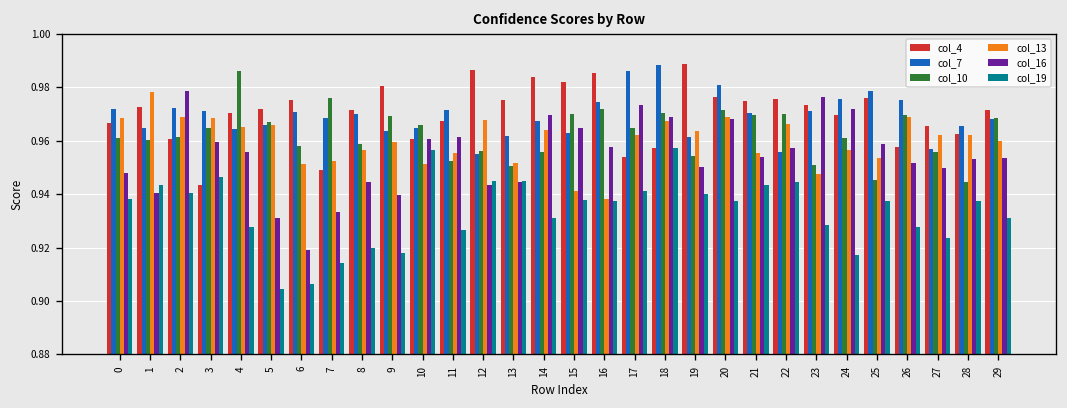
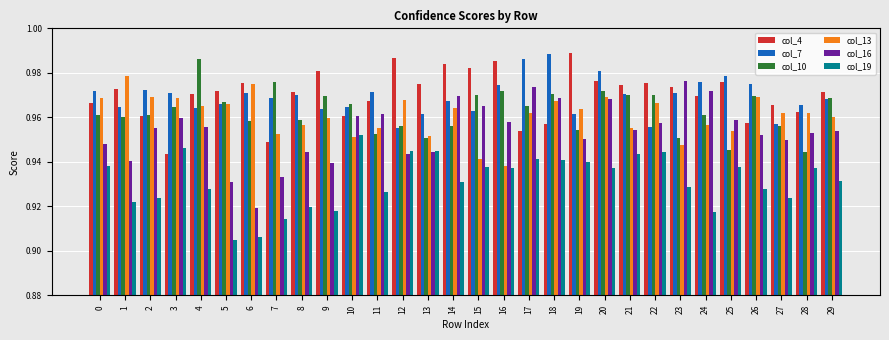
  {
    "col_4": {
      "0": 0.967,
      "1": 0.973,
      "2": 0.961,
      "3": 0.944,
      "4": 0.970,
      "5": 0.972,
      "6": 0.975,
      "7": 0.949,
      "8": 0.971,
      "9": 0.981,
      "10": 0.961,
      "11": 0.967,
      "12": 0.987,
      "13": 0.975,
      "14": 0.984,
      "15": 0.982,
      "16": 0.985,
      "17": 0.954,
      "18": 0.957,
      "19": 0.989,
      "20": 0.976,
      "21": 0.975,
      "22": 0.976,
      "23": 0.974,
      "24": 0.970,
      "25": 0.976,
      "26": 0.958,
      "27": 0.966,
      "28": 0.962,
      "29": 0.971
    },
    "col_7": {
      "0": 0.972,
      "1": 0.965,
      "2": 0.972,
      "3": 0.971,
      "4": 0.964,
      "5": 0.966,
      "6": 0.971,
      "7": 0.969,
      "8": 0.970,
      "9": 0.964,
      "10": 0.965,
      "11": 0.971,
      "12": 0.955,
      "13": 0.962,
      "14": 0.967,
      "15": 0.963,
      "16": 0.975,
      "17": 0.986,
      "18": 0.988,
      "19": 0.962,
      "20": 0.981,
      "21": 0.970,
      "22": 0.956,
      "23": 0.971,
      "24": 0.976,
      "25": 0.978,
      "26": 0.975,
      "27": 0.957,
      "28": 0.966,
      "29": 0.968
    },
    "col_10": {
      "0": 0.961,
      "1": 0.960,
      "2": 0.961,
      "3": 0.965,
      "4": 0.986,
      "5": 0.967,
      "6": 0.958,
      "7": 0.976,
      "8": 0.959,
      "9": 0.969,
      "10": 0.966,
      "11": 0.953,
      "12": 0.956,
      "13": 0.951,
      "14": 0.956,
      "15": 0.970,
      "16": 0.972,
      "17": 0.965,
      "18": 0.970,
      "19": 0.954,
      "20": 0.972,
      "21": 0.970,
      "22": 0.970,
      "23": 0.951,
      "24": 0.961,
      "25": 0.945,
      "26": 0.970,
      "27": 0.956,
      "28": 0.945,
      "29": 0.969
    },
    "col_13": {
      "0": 0.969,
      "1": 0.978,
      "2": 0.969,
      "3": 0.969,
      "4": 0.965,
      "5": 0.966,
-     "6": 0.951,
+     "6": 0.975,
      "7": 0.952,
      "8": 0.956,
      "9": 0.960,
      "10": 0.951,
      "11": 0.955,
      "12": 0.968,
      "13": 0.952,
      "14": 0.964,
      "15": 0.941,
      "16": 0.938,
      "17": 0.962,
      "18": 0.967,
      "19": 0.964,
      "20": 0.969,
      "21": 0.955,
      "22": 0.966,
      "23": 0.948,
      "24": 0.957,
      "25": 0.954,
      "26": 0.969,
      "27": 0.962,
      "28": 0.962,
      "29": 0.960
    },
    "col_16": {
      "0": 0.948,
      "1": 0.940,
-     "2": 0.979,
+     "2": 0.955,
      "3": 0.960,
      "4": 0.956,
      "5": 0.931,
      "6": 0.919,
      "7": 0.933,
      "8": 0.945,
      "9": 0.940,
      "10": 0.961,
      "11": 0.961,
      "12": 0.944,
      "13": 0.945,
      "14": 0.970,
      "15": 0.965,
      "16": 0.958,
      "17": 0.974,
      "18": 0.969,
      "19": 0.950,
      "20": 0.968,
      "21": 0.954,
      "22": 0.957,
      "23": 0.976,
      "24": 0.972,
      "25": 0.959,
      "26": 0.952,
      "27": 0.950,
      "28": 0.953,
      "29": 0.954
    },
    "col_19": {
      "0": 0.938,
-     "1": 0.944,
-     "2": 0.940,
+     "1": 0.922,
+     "2": 0.924,
      "3": 0.946,
      "4": 0.928,
      "5": 0.905,
      "6": 0.906,
      "7": 0.914,
      "8": 0.920,
      "9": 0.918,
-     "10": 0.957,
+     "10": 0.952,
      "11": 0.927,
      "12": 0.945,
      "13": 0.945,
      "14": 0.931,
      "15": 0.938,
      "16": 0.937,
      "17": 0.941,
-     "18": 0.957,
+     "18": 0.941,
      "19": 0.940,
      "20": 0.937,
      "21": 0.943,
      "22": 0.945,
      "23": 0.929,
      "24": 0.917,
      "25": 0.938,
      "26": 0.928,
      "27": 0.924,
      "28": 0.937,
      "29": 0.931
    }
  }
